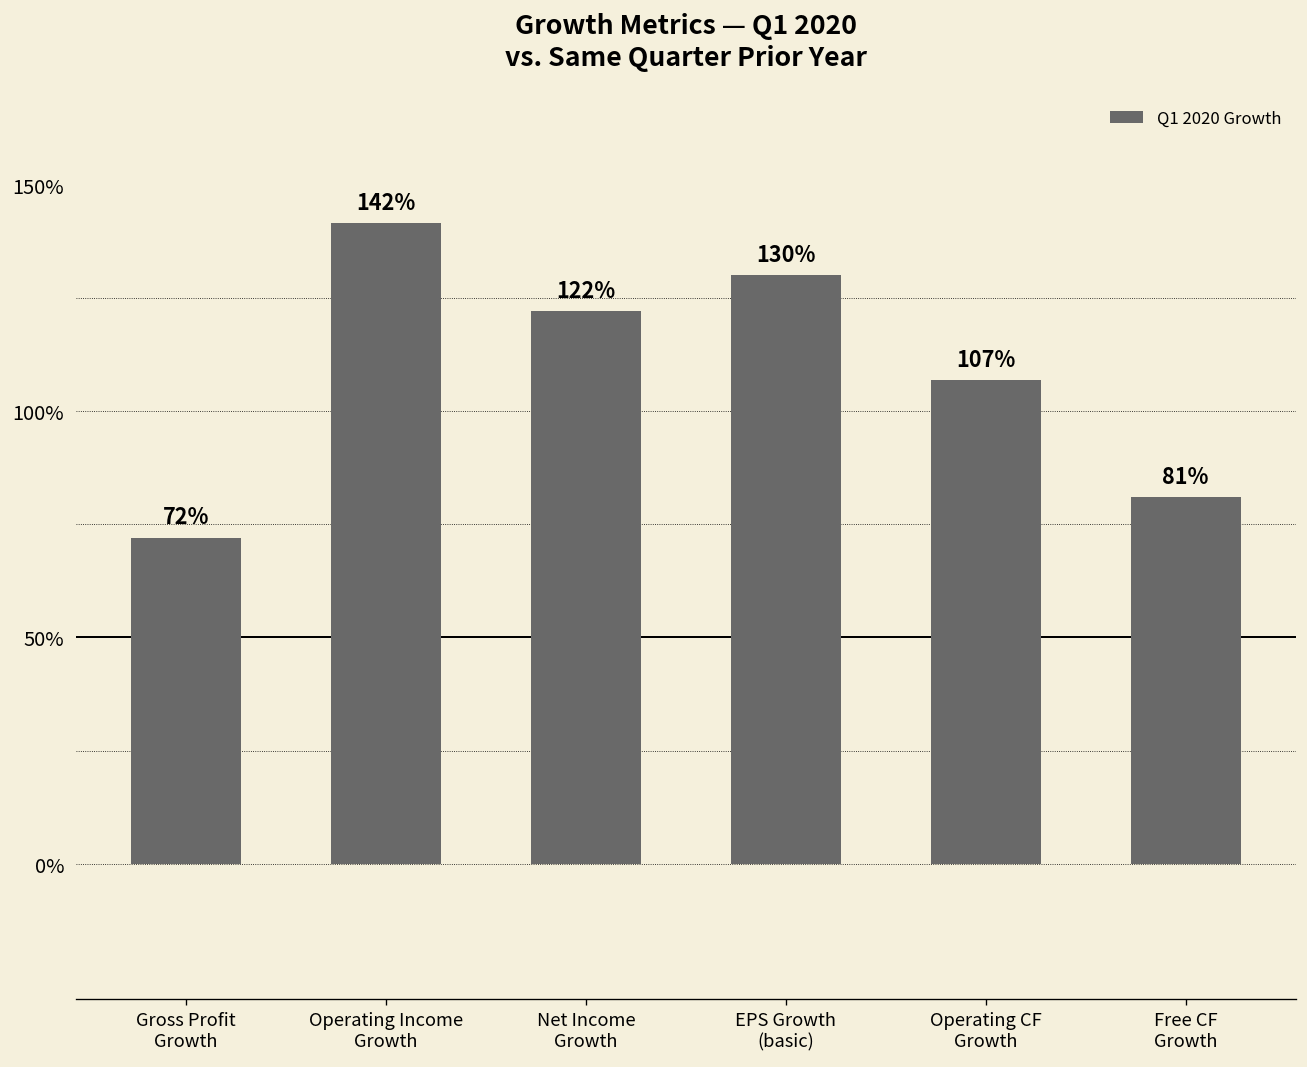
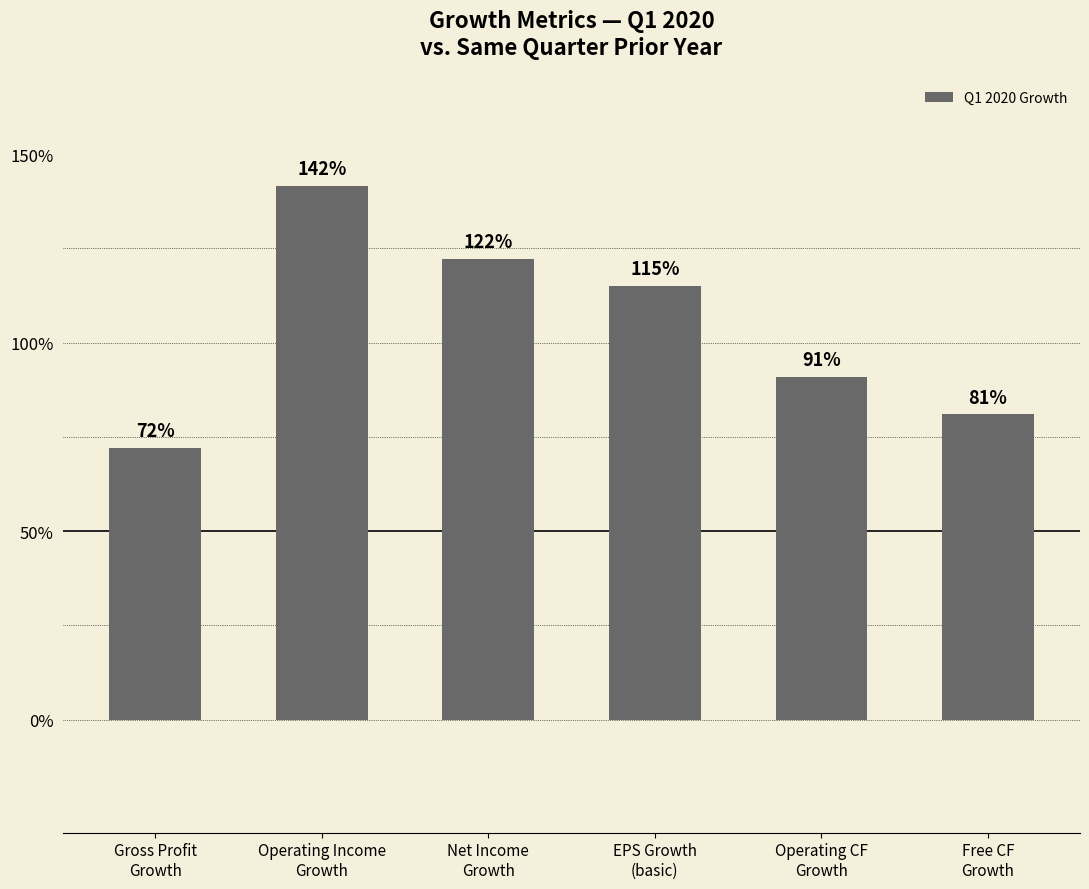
  {
    "Gross Profit Growth": "72%",
    "Operating Income Growth": "142%",
    "Net Income Growth": "122%",
-   "EPS Growth (basic)": "130%",
-   "Operating CF Growth": "107%",
+   "EPS Growth (basic)": "115%",
+   "Operating CF Growth": "91%",
    "Free CF Growth": "81%"
  }
